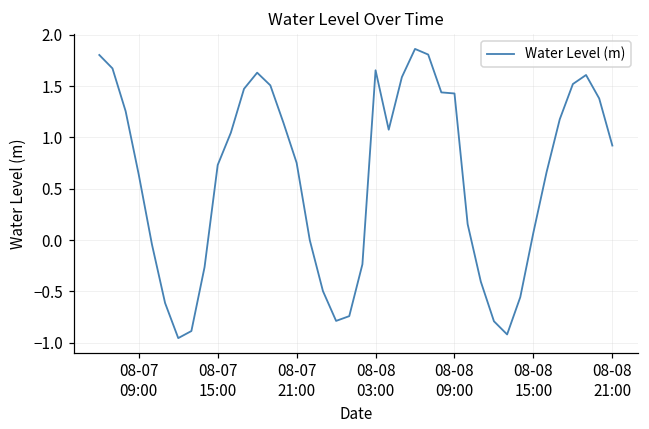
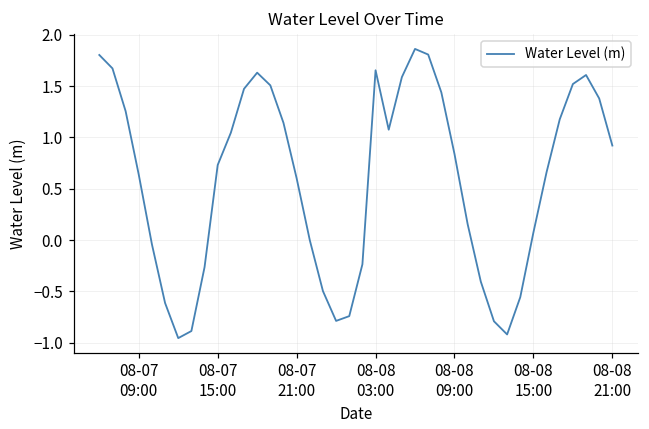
  {
    "08-07 09:00": 0.6,
    "08-07 15:00": 0.7,
-   "08-07 21:00": 0.8,
+   "08-07 21:00": 0.6,
    "08-08 03:00": 1.7,
-   "08-08 09:00": 1.4,
+   "08-08 09:00": 0.8,
    "08-08 15:00": 0.1,
    "08-08 21:00": 0.9
  }
